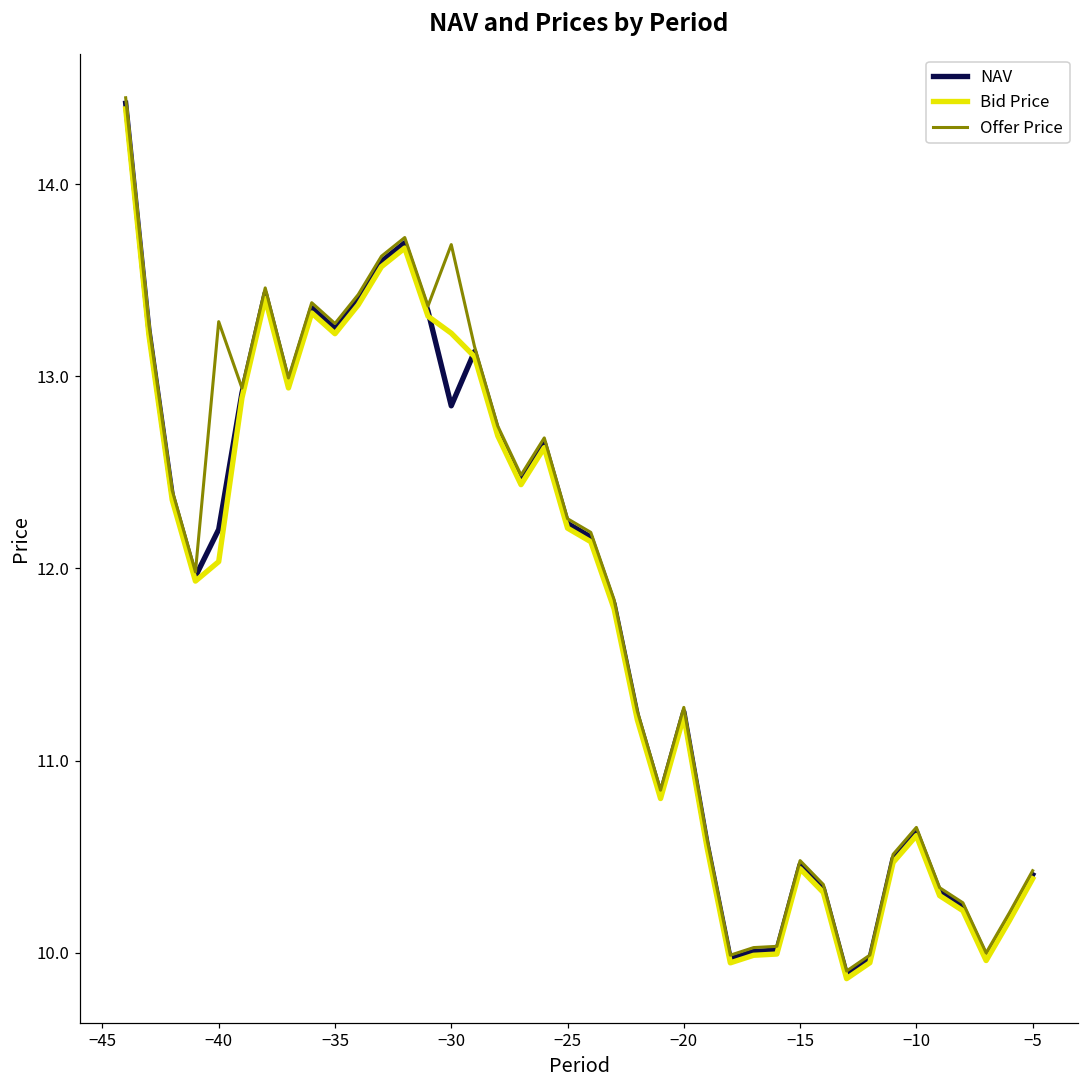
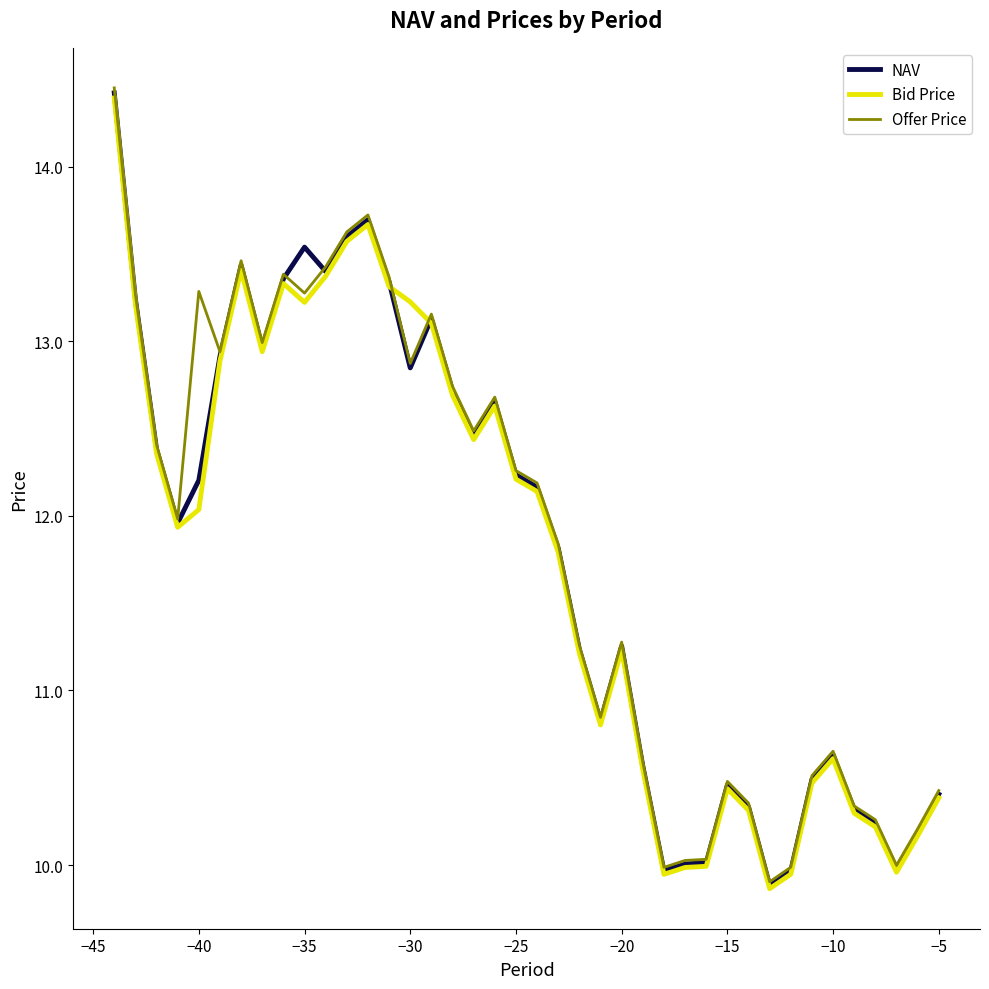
  {
    "NAV": {
      "−40": 12.20,
-     "−35": 13.25,
+     "−35": 13.54,
      "−30": 12.85,
      "−25": 12.23,
      "−20": 11.25,
      "−15": 10.46,
      "−10": 10.63,
      "−5": 10.41
    },
    "Bid Price": {
      "−40": 12.04,
      "−35": 13.22,
      "−30": 13.23,
      "−25": 12.21,
      "−20": 11.23,
      "−15": 10.44,
      "−10": 10.61,
      "−5": 10.39
    },
    "Offer Price": {
      "−40": 13.29,
      "−35": 13.28,
-     "−30": 13.69,
+     "−30": 12.87,
      "−25": 12.26,
      "−20": 11.28,
      "−15": 10.48,
      "−10": 10.65,
      "−5": 10.43
    }
  }
